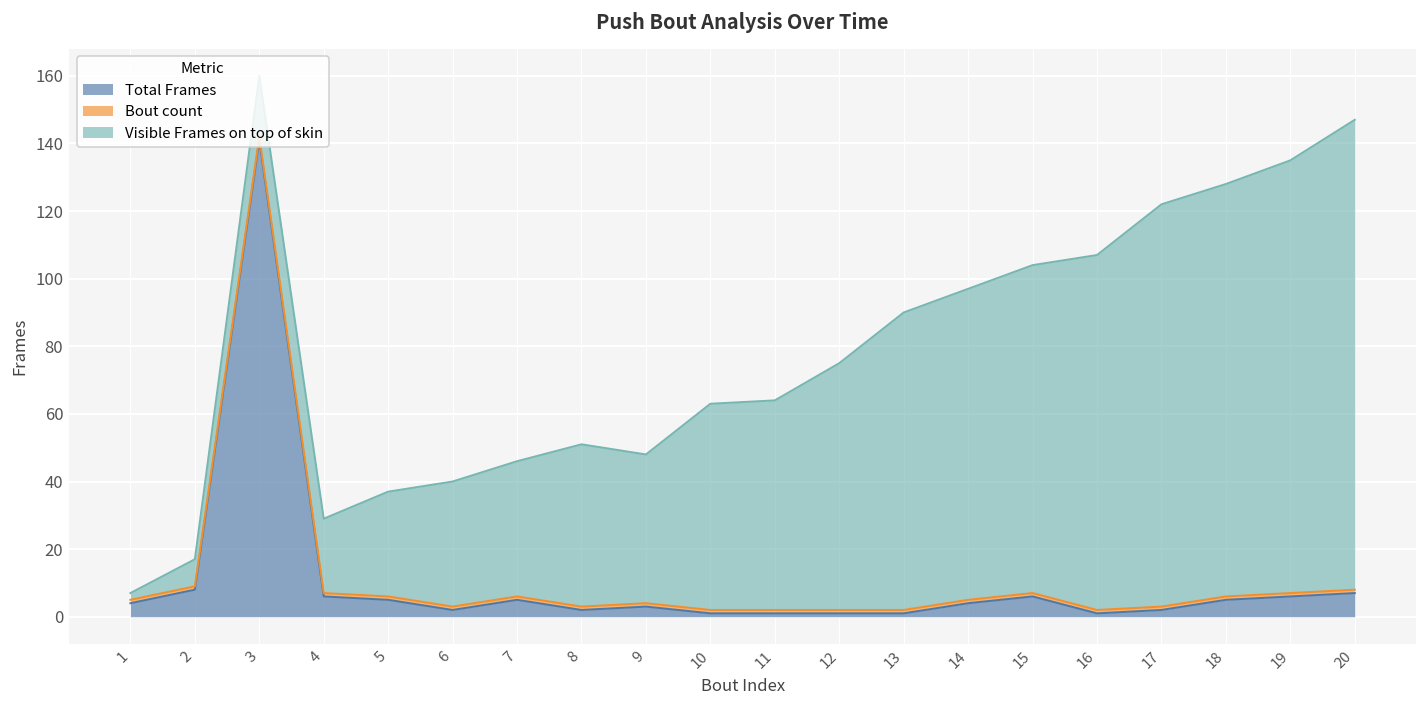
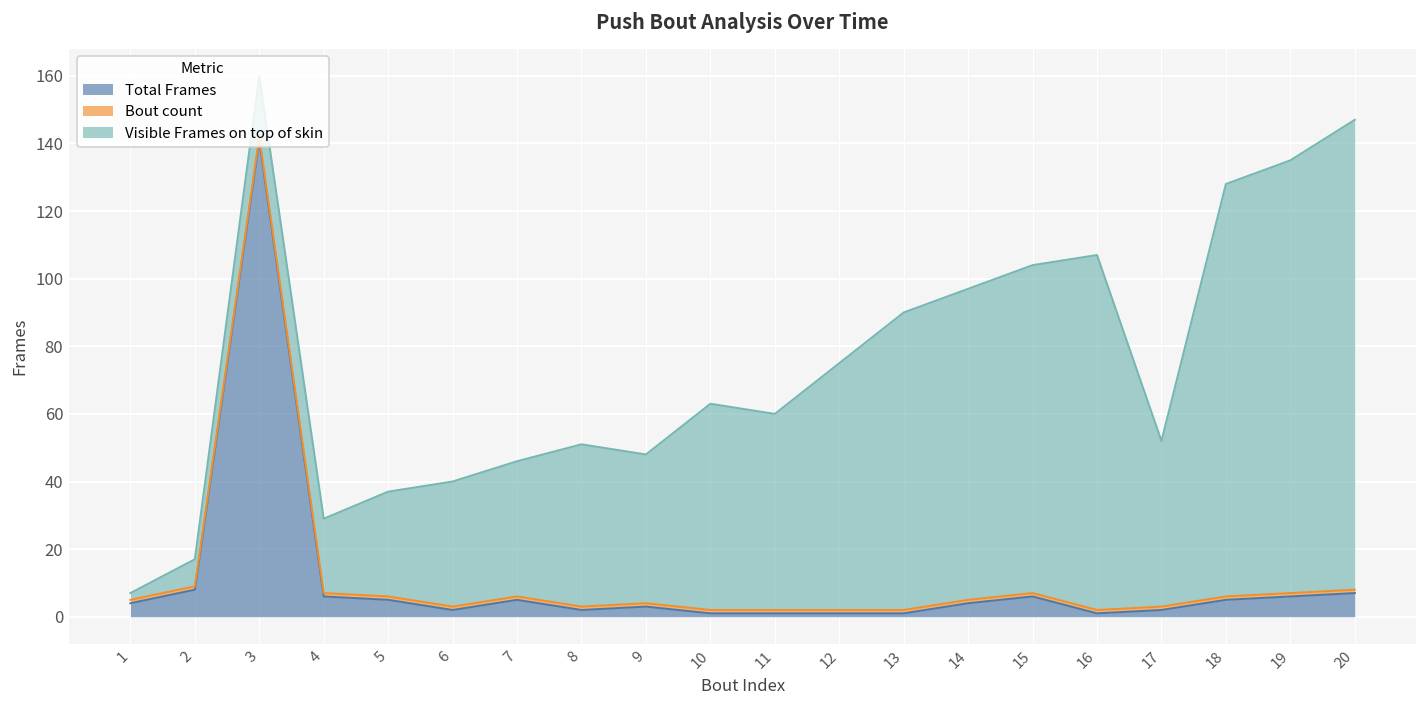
  {
    "Total Frames": {
      "1": 4,
      "2": 8,
      "4": 6,
      "5": 5,
      "6": 2,
      "7": 5,
      "8": 2,
      "9": 3,
      "10": 1,
      "11": 1,
      "12": 1,
      "13": 1,
      "14": 4,
      "15": 6,
      "16": 1,
      "17": 2,
      "18": 5,
      "19": 6,
      "20": 7
    },
    "Bout count": {
      "1": 1,
      "2": 1,
      "4": 1,
      "5": 1,
      "6": 1,
      "7": 1,
      "8": 1,
      "9": 1,
      "10": 1,
      "11": 1,
      "12": 1,
      "13": 1,
      "14": 1,
      "15": 1,
      "16": 1,
      "17": 1,
      "18": 1,
      "19": 1,
      "20": 1
    },
    "Visible Frames on top of skin": {
      "1": 2,
      "2": 8,
      "4": 22,
      "5": 31,
      "6": 37,
      "7": 40,
      "8": 48,
      "9": 44,
      "10": 61,
-     "11": 62,
+     "11": 58,
      "12": 73,
      "13": 88,
      "14": 92,
      "15": 97,
      "16": 105,
-     "17": 119,
+     "17": 49,
      "18": 122,
      "19": 128,
      "20": 139
    }
  }
